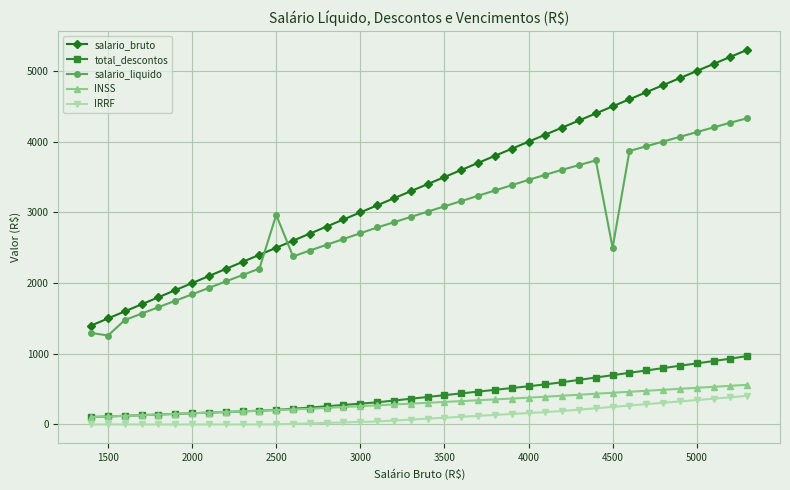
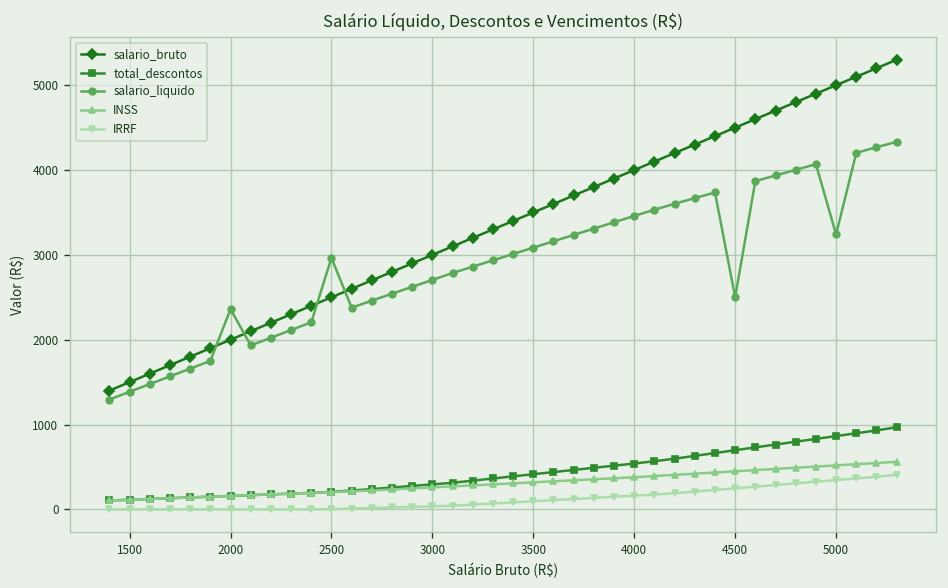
  {
    "salario_liquido": {
-     "1500": 1300,
-     "2000": 1800,
+     "1500": 1400,
+     "2000": 2400,
      "2500": 3000,
      "3000": 2700,
      "3500": 3100,
      "4000": 3500,
      "4500": 2500,
-     "5000": 4100
+     "5000": 3200
    }
  }
